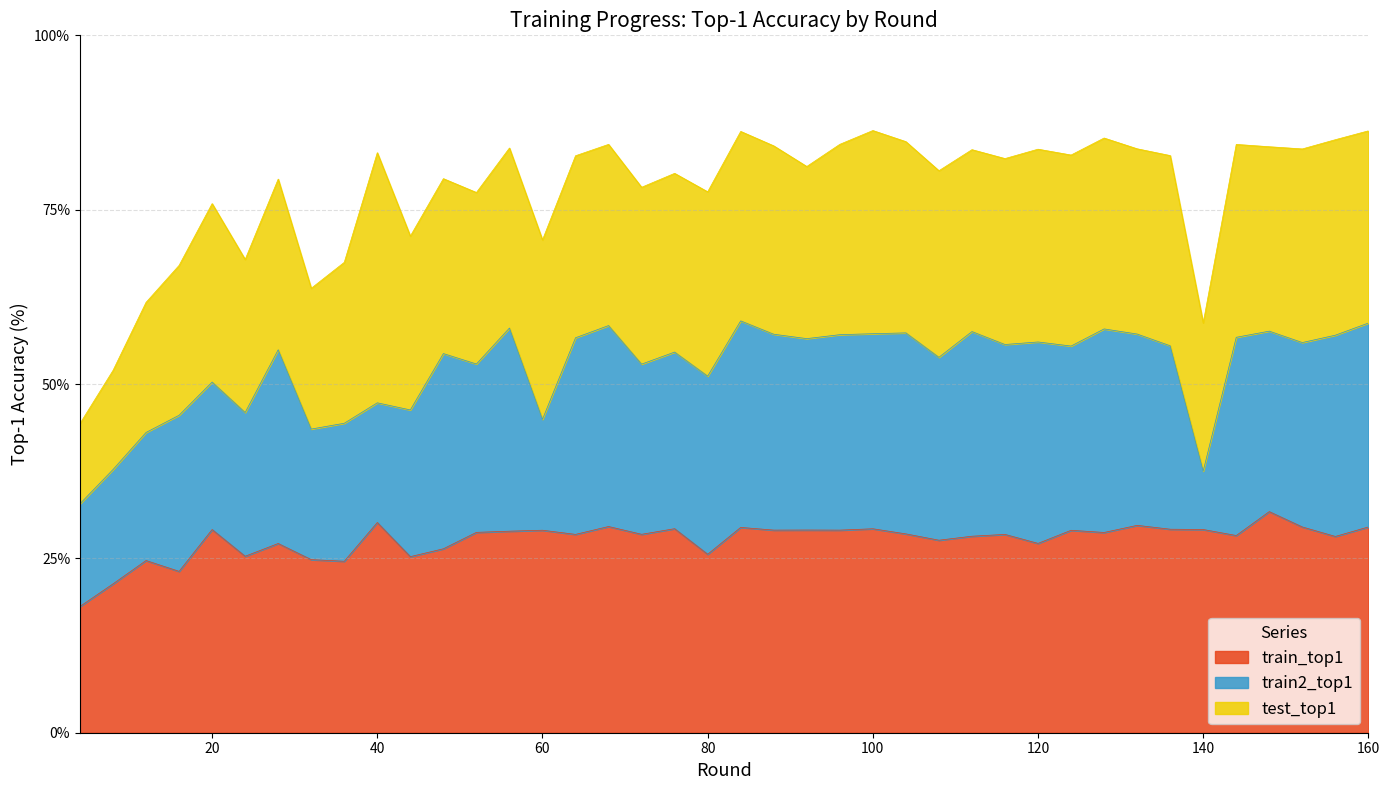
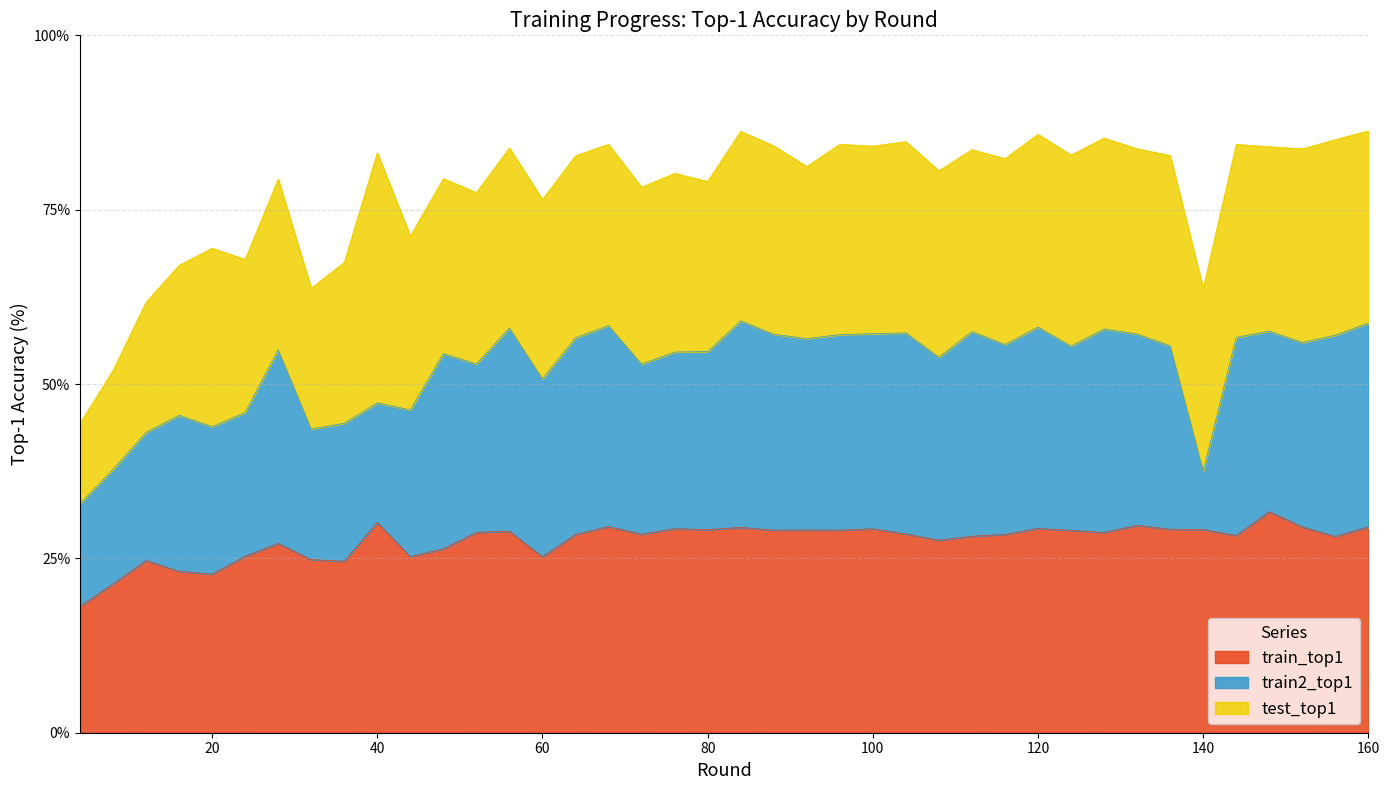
  {
    "train_top1": {
-     "20": "29%",
+     "20": "23%",
      "40": "30%",
-     "60": "29%",
-     "80": "26%",
+     "60": "25%",
+     "80": "29%",
      "100": "29%",
-     "120": "27%",
+     "120": "29%",
      "140": "29%",
      "160": "30%"
    },
    "train2_top1": {
      "20": "21%",
      "40": "17%",
-     "60": "16%",
+     "60": "26%",
      "80": "26%",
      "100": "28%",
      "120": "29%",
      "140": "8%",
      "160": "29%"
    },
    "test_top1": {
      "20": "26%",
      "40": "36%",
      "60": "26%",
-     "80": "26%",
-     "100": "29%",
+     "80": "24%",
+     "100": "27%",
      "120": "28%",
-     "140": "21%",
+     "140": "26%",
      "160": "28%"
    }
  }
